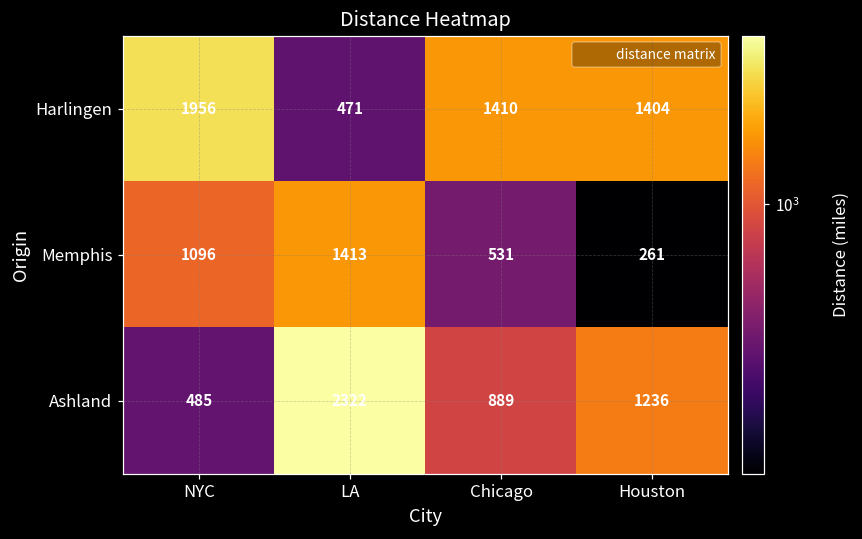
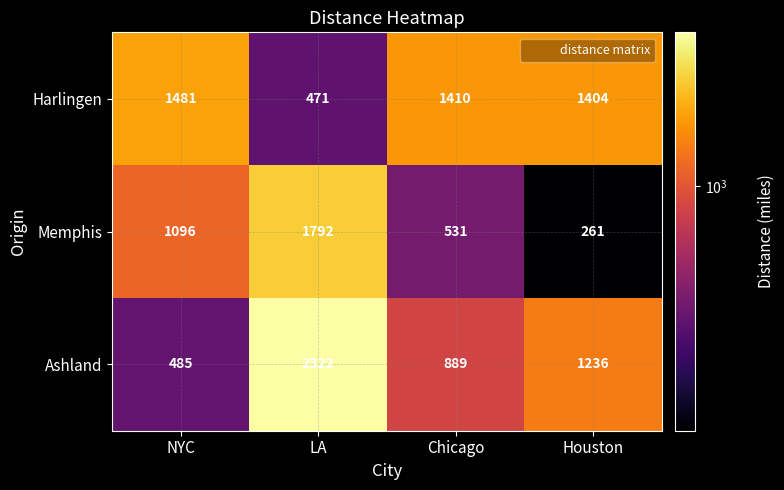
  {
    "Harlingen": {
-     "NYC": 1956,
+     "NYC": 1481,
      "LA": 471,
      "Chicago": 1410,
      "Houston": 1404
    },
    "Memphis": {
      "NYC": 1096,
-     "LA": 1413,
+     "LA": 1792,
      "Chicago": 531,
      "Houston": 261
    },
    "Ashland": {
      "NYC": 485,
      "LA": 2322,
      "Chicago": 889,
      "Houston": 1236
    }
  }
